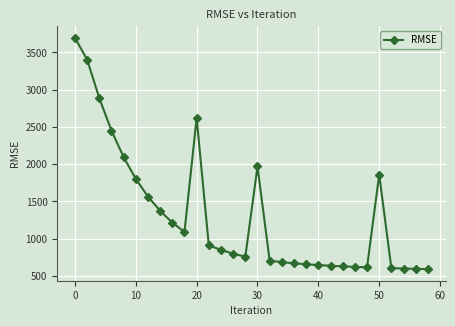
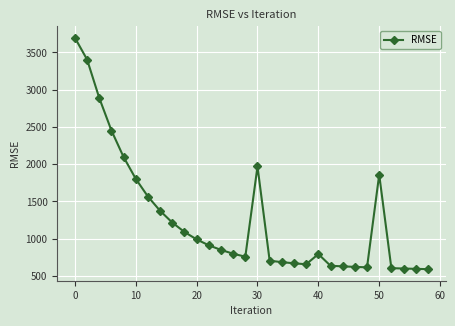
  {
    "0": 3700,
    "10": 1800,
-   "20": 2600,
+   "20": 1000,
    "30": 2000,
-   "40": 600,
+   "40": 800,
    "50": 1900
  }
